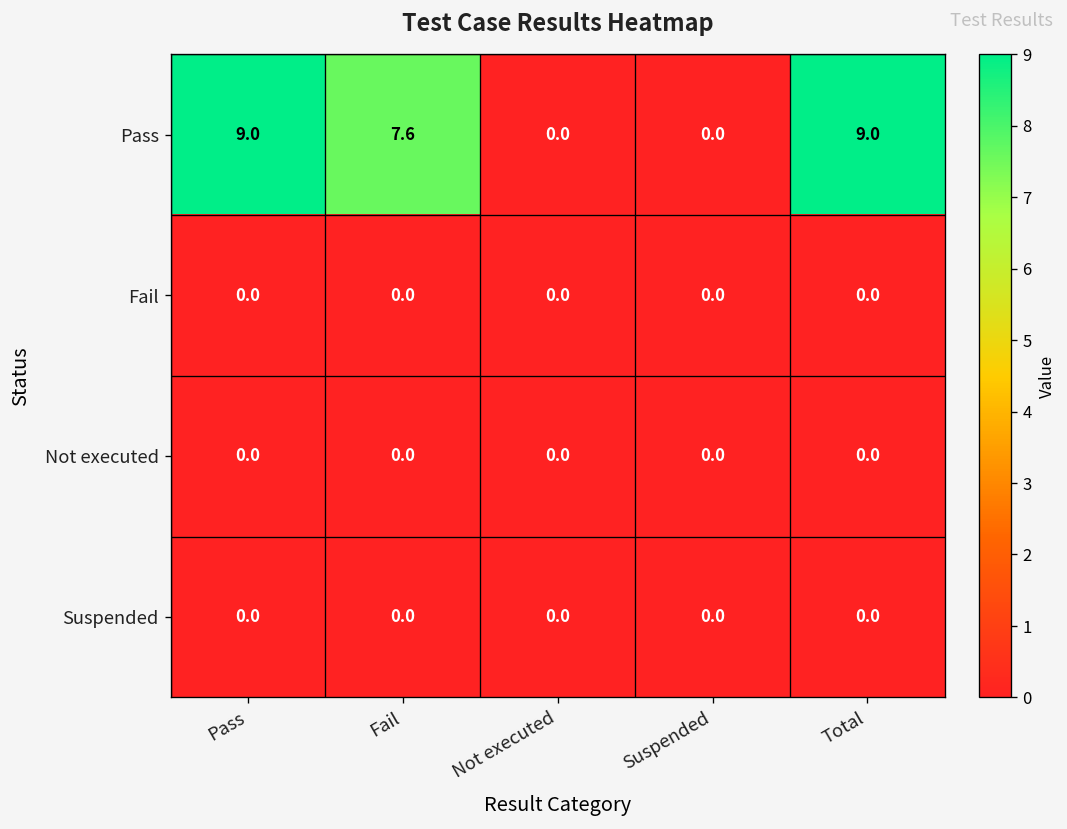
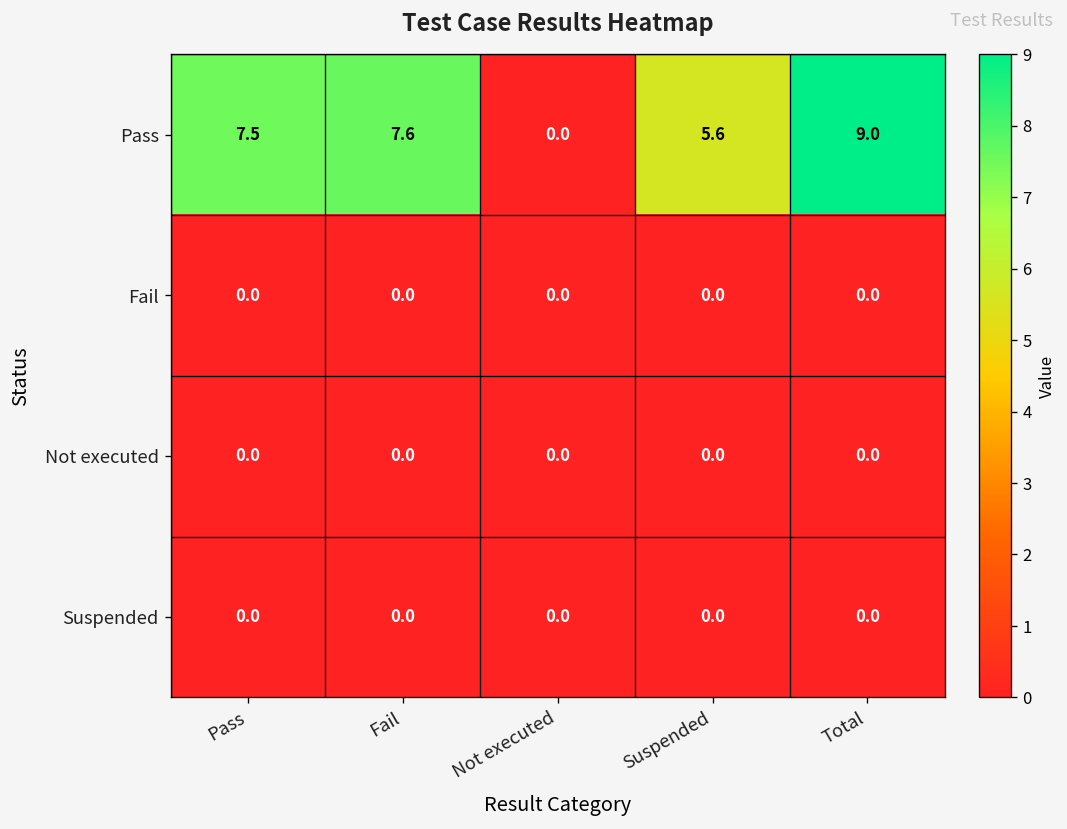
  {
    "Pass": {
-     "Pass": 9.0,
+     "Pass": 7.5,
      "Fail": 7.6,
      "Not executed": 0.0,
-     "Suspended": 0.0,
+     "Suspended": 5.6,
      "Total": 9.0
    },
    "Fail": {
      "Pass": 0.0,
      "Fail": 0.0,
      "Not executed": 0.0,
      "Suspended": 0.0,
      "Total": 0.0
    },
    "Not executed": {
      "Pass": 0.0,
      "Fail": 0.0,
      "Not executed": 0.0,
      "Suspended": 0.0,
      "Total": 0.0
    },
    "Suspended": {
      "Pass": 0.0,
      "Fail": 0.0,
      "Not executed": 0.0,
      "Suspended": 0.0,
      "Total": 0.0
    }
  }
